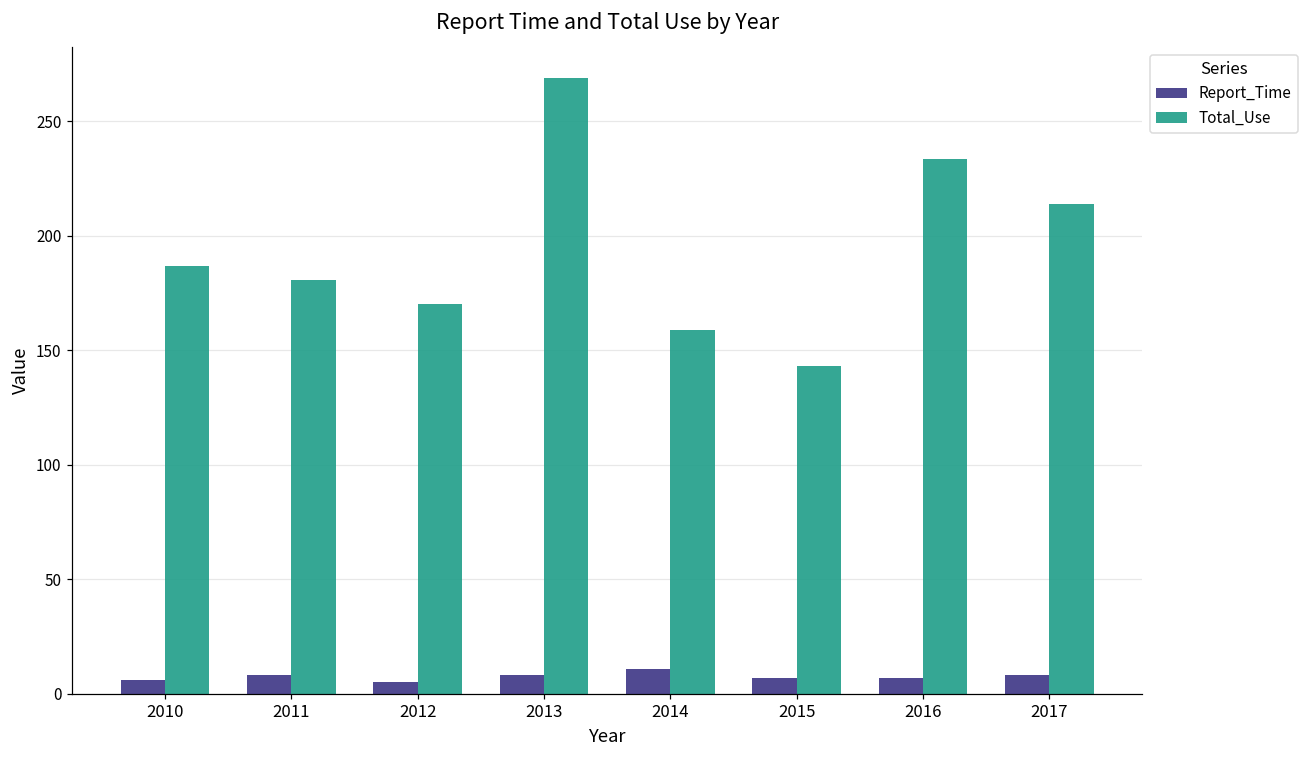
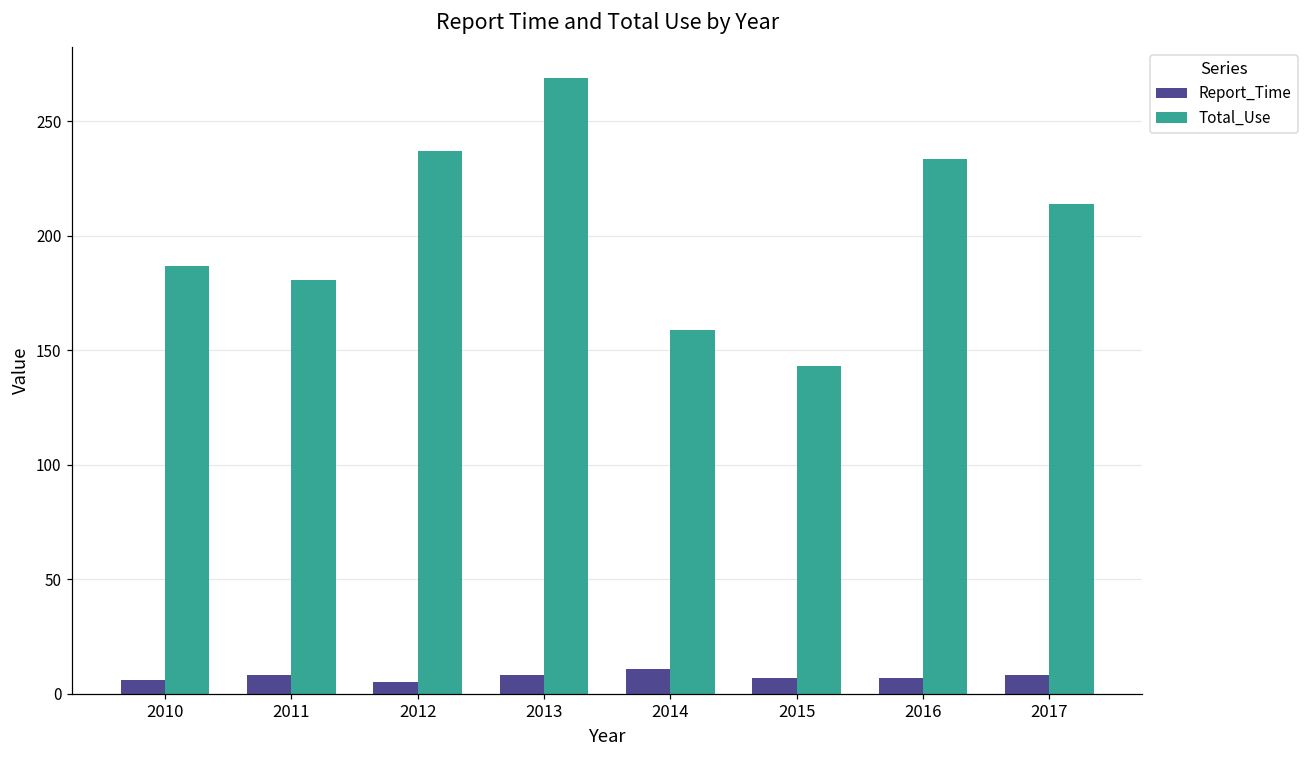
  {
    "Report_Time": {
      "2010": 6,
      "2011": 8,
      "2012": 5,
      "2013": 8,
      "2014": 11,
      "2015": 7,
      "2016": 7,
      "2017": 8
    },
    "Total_Use": {
      "2010": 187,
      "2011": 181,
-     "2012": 170,
+     "2012": 237,
      "2013": 269,
      "2014": 159,
      "2015": 143,
      "2016": 234,
      "2017": 214
    }
  }
